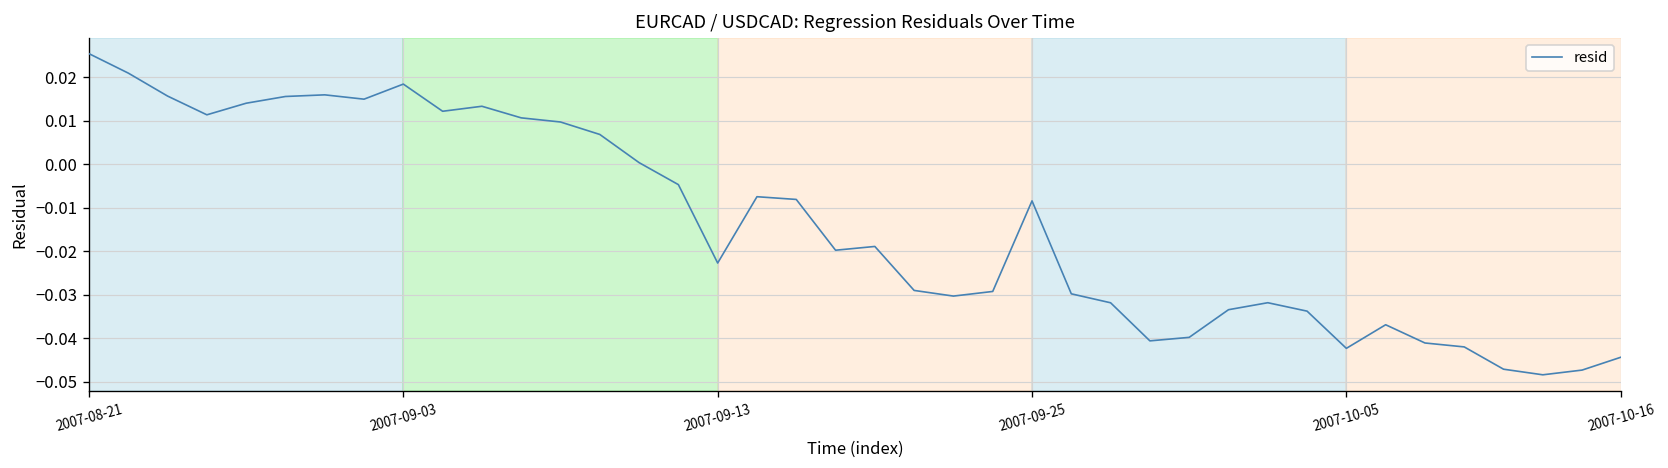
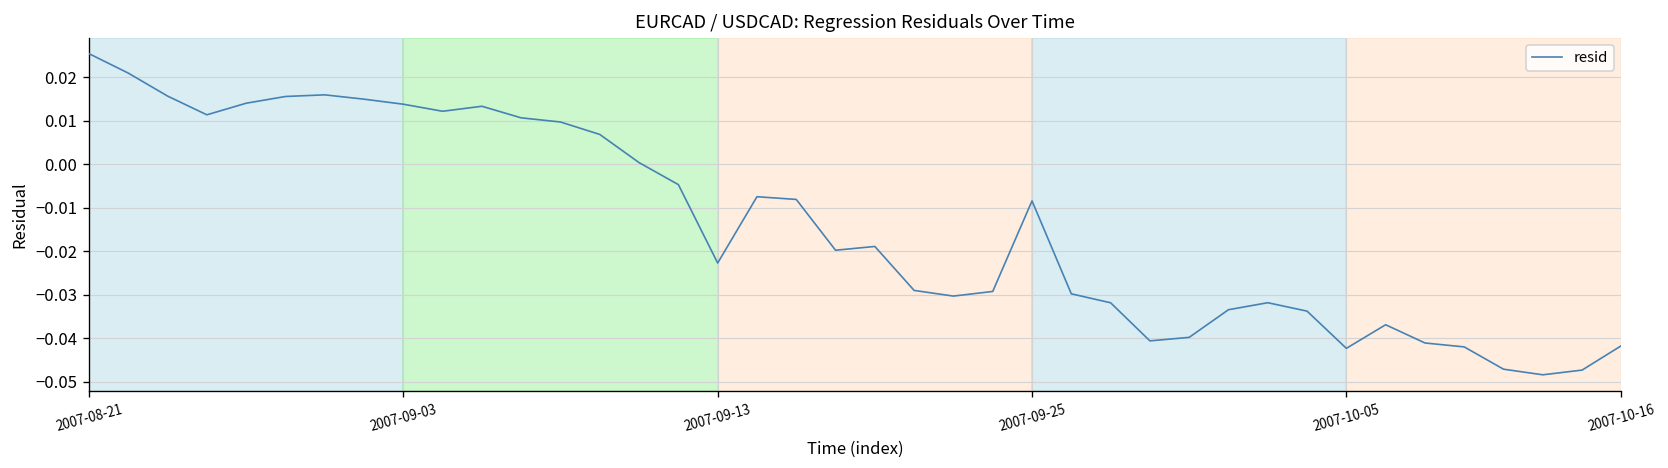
  {
    "2007-08-21": 0.025,
-   "2007-09-03": 0.018,
+   "2007-09-03": 0.014,
    "2007-09-13": -0.023,
    "2007-09-25": -0.008,
    "2007-10-05": -0.042,
-   "2007-10-16": -0.044
+   "2007-10-16": -0.042
  }
